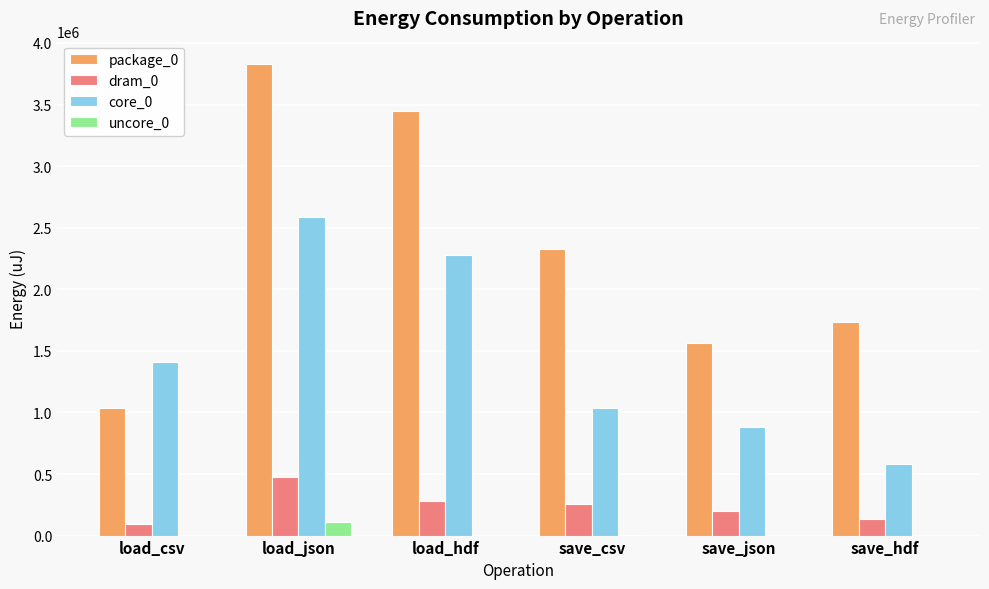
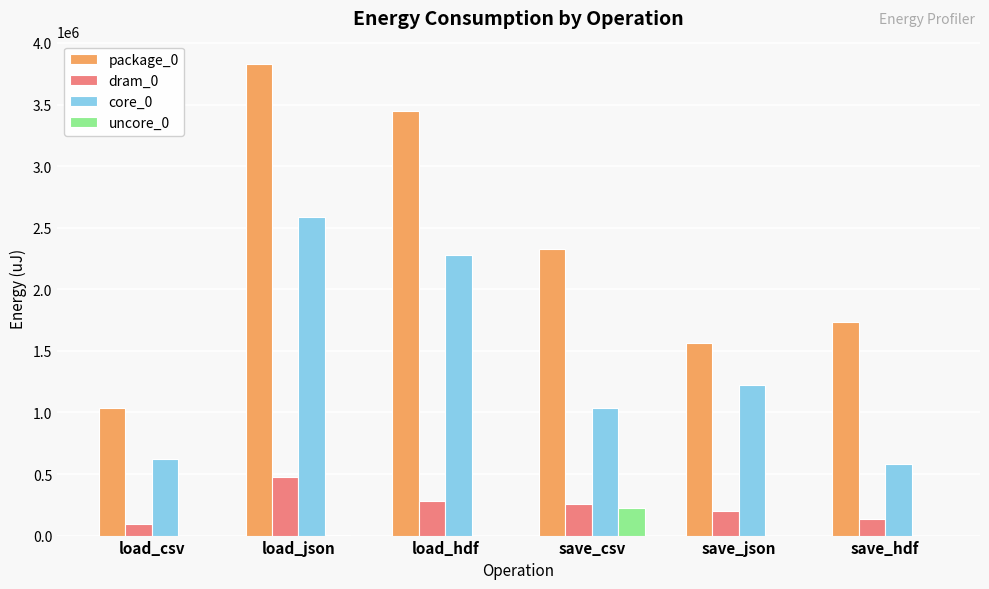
  {
    "core_0": {
-     "load_csv": 1410000,
+     "load_csv": 620000,
      "load_json": 2580000,
      "load_hdf": 2280000,
      "save_csv": 1040000,
-     "save_json": 880000,
+     "save_json": 1230000,
      "save_hdf": 580000
    },
    "uncore_0": {
      "load_csv": 0,
-     "load_json": 110000,
+     "load_json": 0,
      "load_hdf": 0,
-     "save_csv": 0,
+     "save_csv": 220000,
      "save_json": 0,
      "save_hdf": 0
    }
  }
